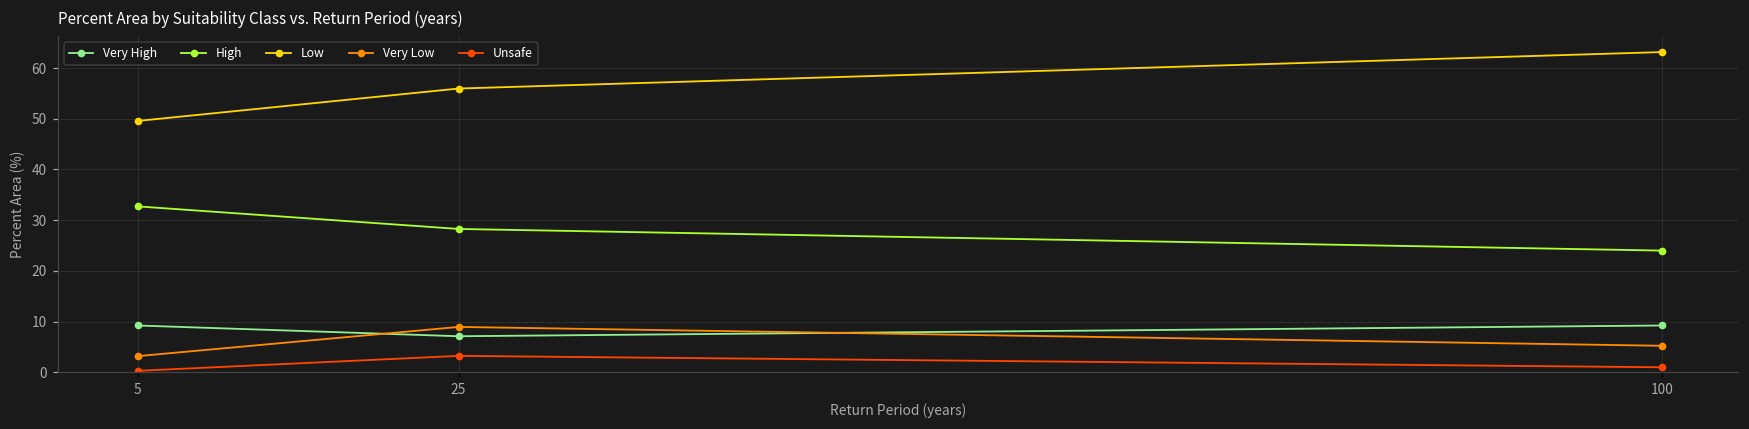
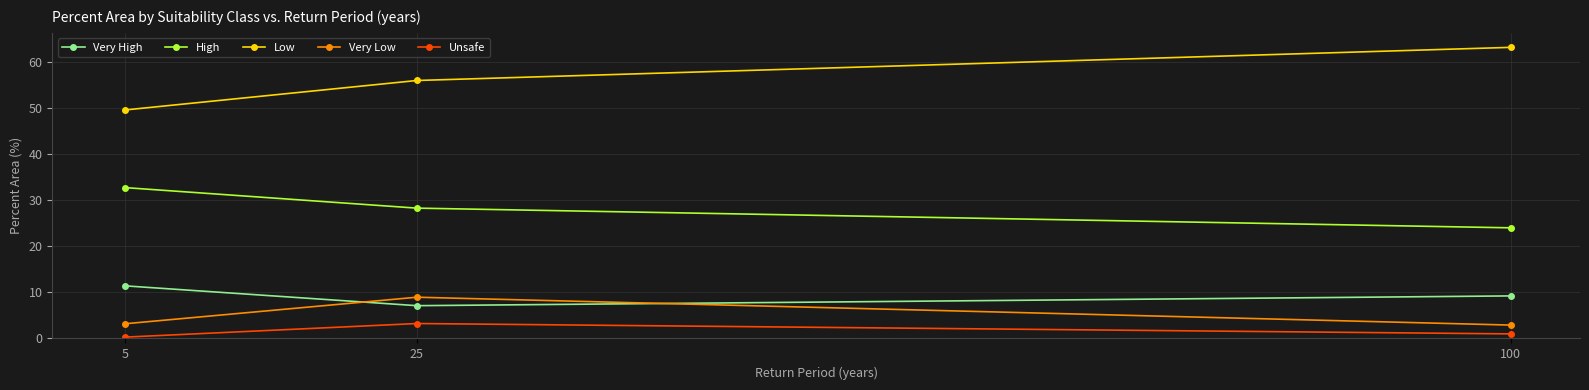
  {
    "Very High": {
-     "5": 9,
+     "5": 11,
      "25": 7,
      "100": 9
    },
    "High": {
      "5": 33,
      "25": 28,
      "100": 24
    },
    "Low": {
      "5": 50,
      "25": 56,
      "100": 63
    },
    "Very Low": {
      "5": 3,
      "25": 9,
-     "100": 5
+     "100": 3
    },
    "Unsafe": {
      "5": 0,
      "25": 3,
      "100": 1
    }
  }
